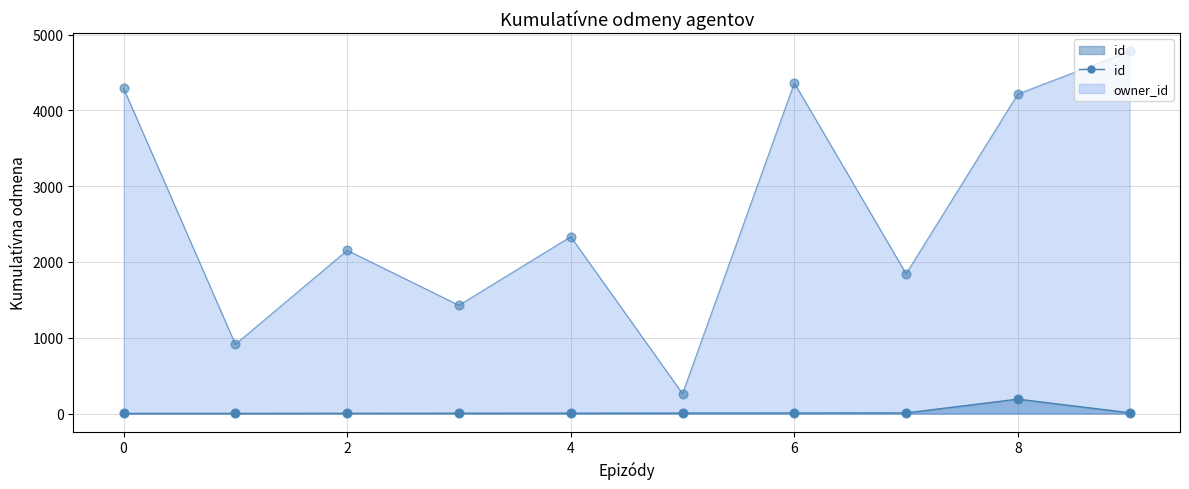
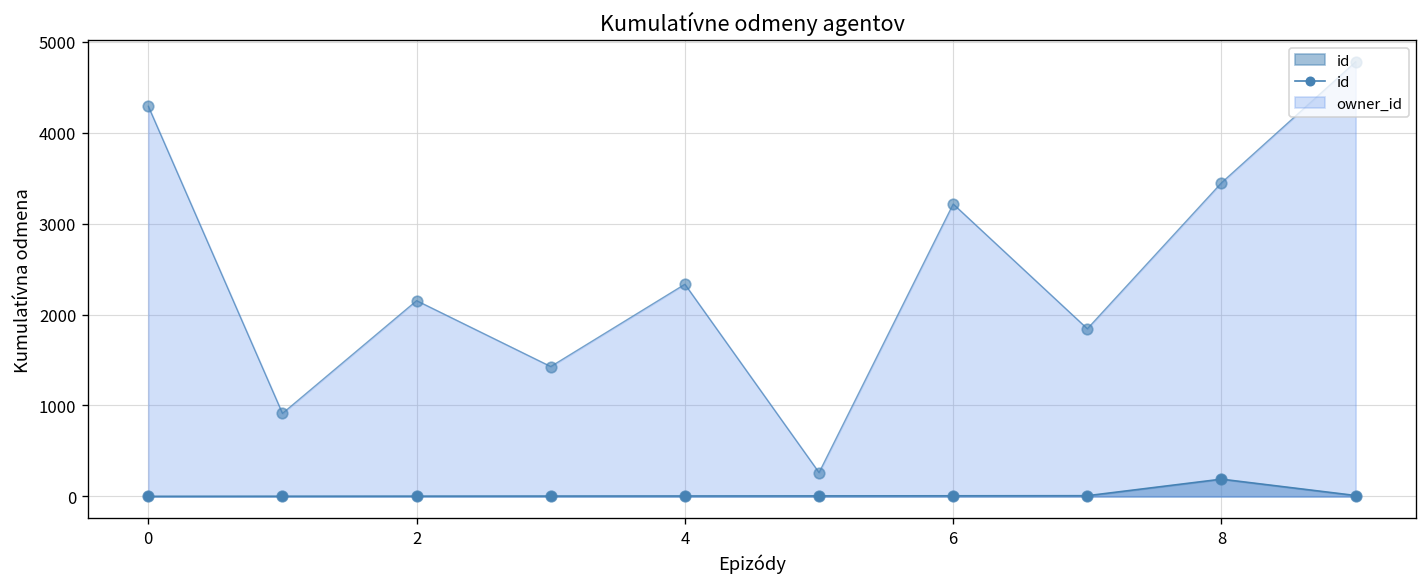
  {
    "id": {
      "0": 0,
      "2": 0,
      "4": 0,
      "6": 0,
      "8": 200
    },
    "owner_id": {
      "0": 4300,
      "2": 2200,
      "4": 2300,
-     "6": 4400,
-     "8": 4200
+     "6": 3200,
+     "8": 3400
    }
  }
